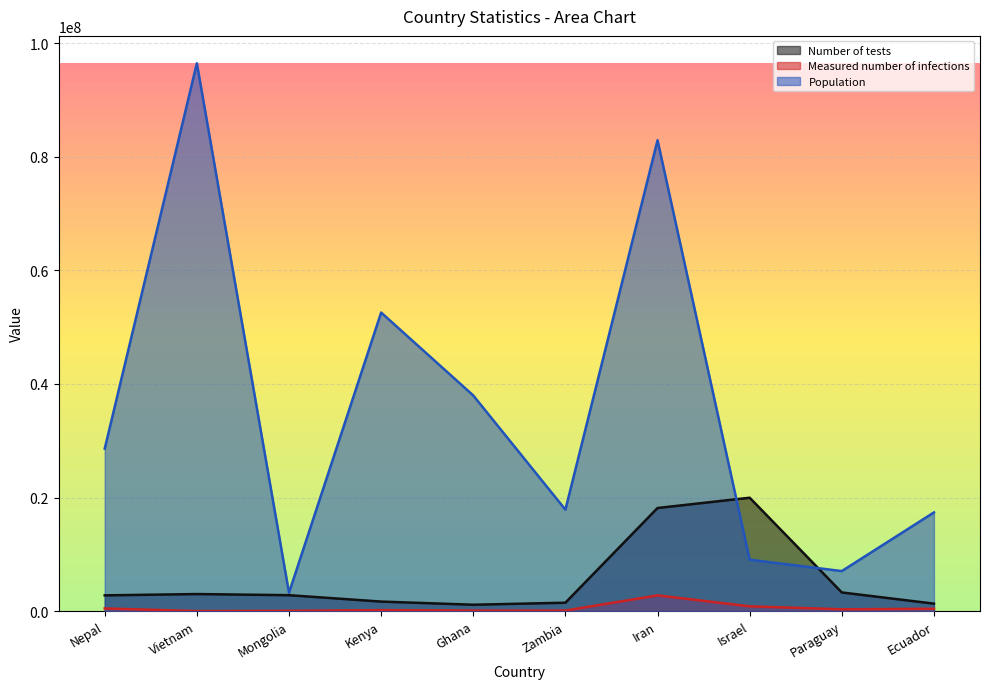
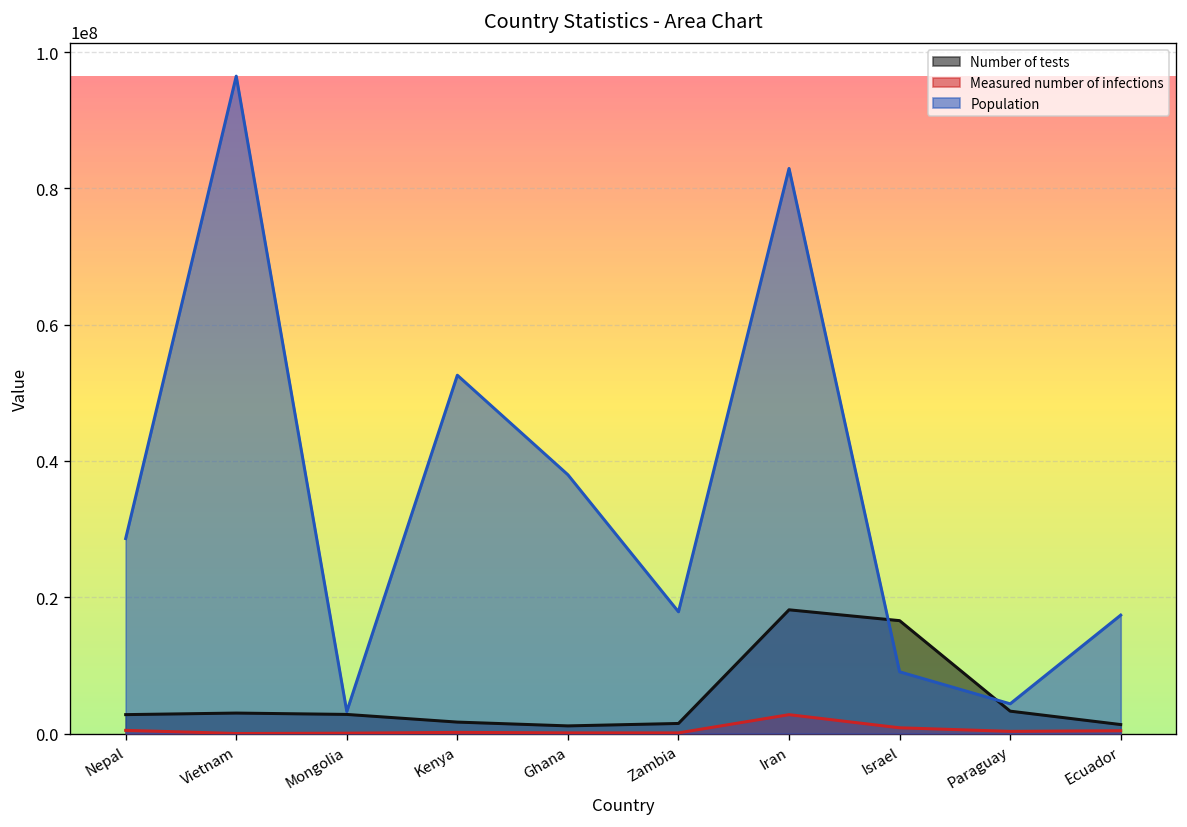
  {
    "Number of tests": {
      "Nepal": 3000000,
      "Vietnam": 3000000,
      "Kenya": 2000000,
      "Ghana": 1000000,
      "Zambia": 1000000,
      "Iran": 18000000,
-     "Israel": 20000000,
+     "Israel": 17000000,
      "Paraguay": 3000000,
      "Ecuador": 1000000
    },
    "Measured number of infections": {
      "Nepal": 0,
      "Vietnam": 0,
      "Mongolia": 0,
      "Kenya": 0,
      "Ghana": 0,
      "Zambia": 0,
      "Iran": 3000000,
      "Israel": 1000000,
      "Paraguay": 0,
      "Ecuador": 0
    },
    "Population": {
      "Nepal": 29000000,
      "Vietnam": 96000000,
      "Kenya": 53000000,
      "Ghana": 38000000,
      "Zambia": 18000000,
      "Iran": 83000000,
      "Israel": 9000000,
-     "Paraguay": 7000000,
+     "Paraguay": 4000000,
      "Ecuador": 17000000
    }
  }
